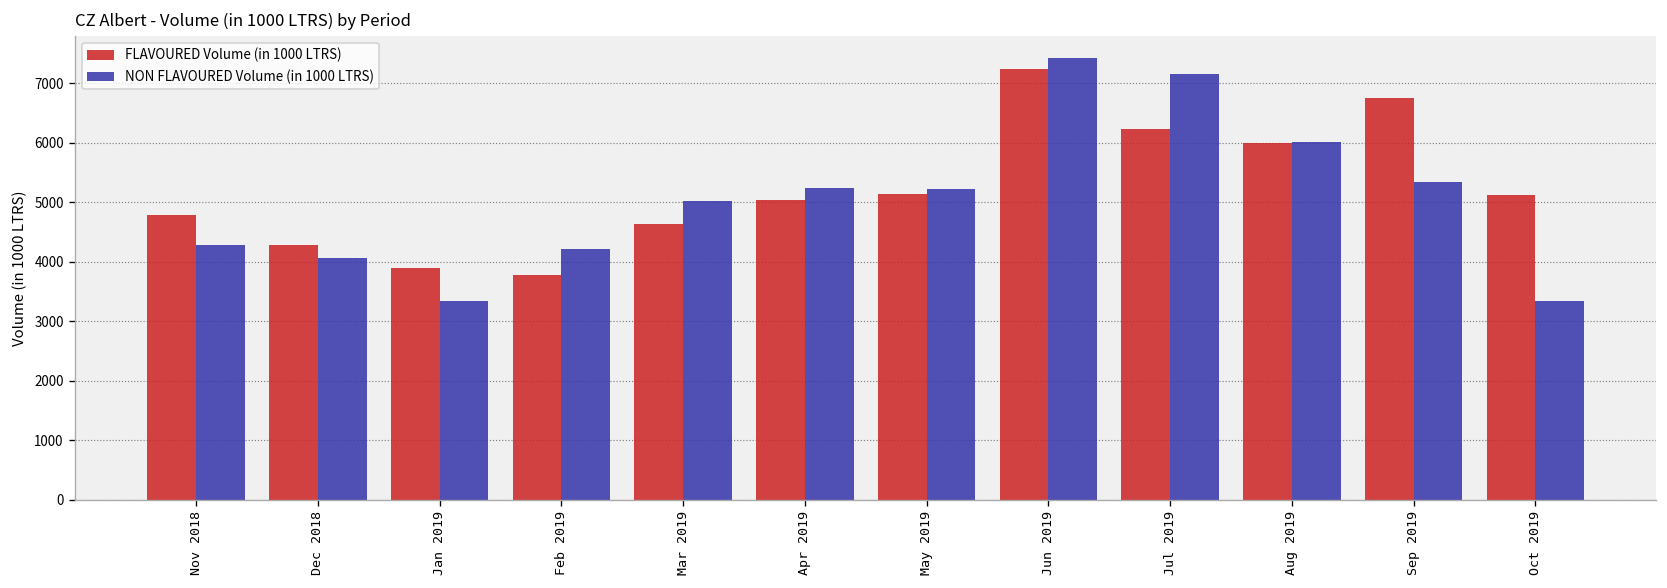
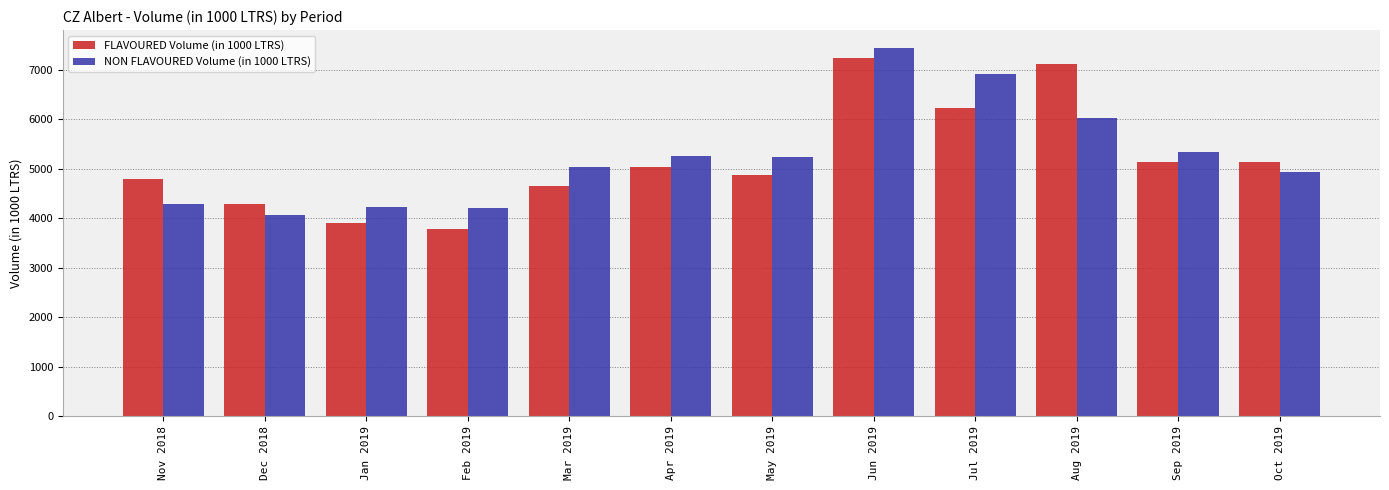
  {
    "FLAVOURED Volume (in 1000 LTRS)": {
      "Nov 2018": 4800,
      "Dec 2018": 4300,
      "Jan 2019": 3900,
      "Feb 2019": 3800,
      "Mar 2019": 4600,
      "Apr 2019": 5000,
-     "May 2019": 5100,
+     "May 2019": 4900,
      "Jun 2019": 7200,
      "Jul 2019": 6200,
-     "Aug 2019": 6000,
-     "Sep 2019": 6800,
+     "Aug 2019": 7100,
+     "Sep 2019": 5100,
      "Oct 2019": 5100
    },
    "NON FLAVOURED Volume (in 1000 LTRS)": {
      "Nov 2018": 4300,
      "Dec 2018": 4100,
-     "Jan 2019": 3300,
+     "Jan 2019": 4200,
      "Feb 2019": 4200,
      "Mar 2019": 5000,
      "Apr 2019": 5200,
      "May 2019": 5200,
      "Jun 2019": 7400,
-     "Jul 2019": 7200,
+     "Jul 2019": 6900,
      "Aug 2019": 6000,
      "Sep 2019": 5300,
-     "Oct 2019": 3300
+     "Oct 2019": 4900
    }
  }
